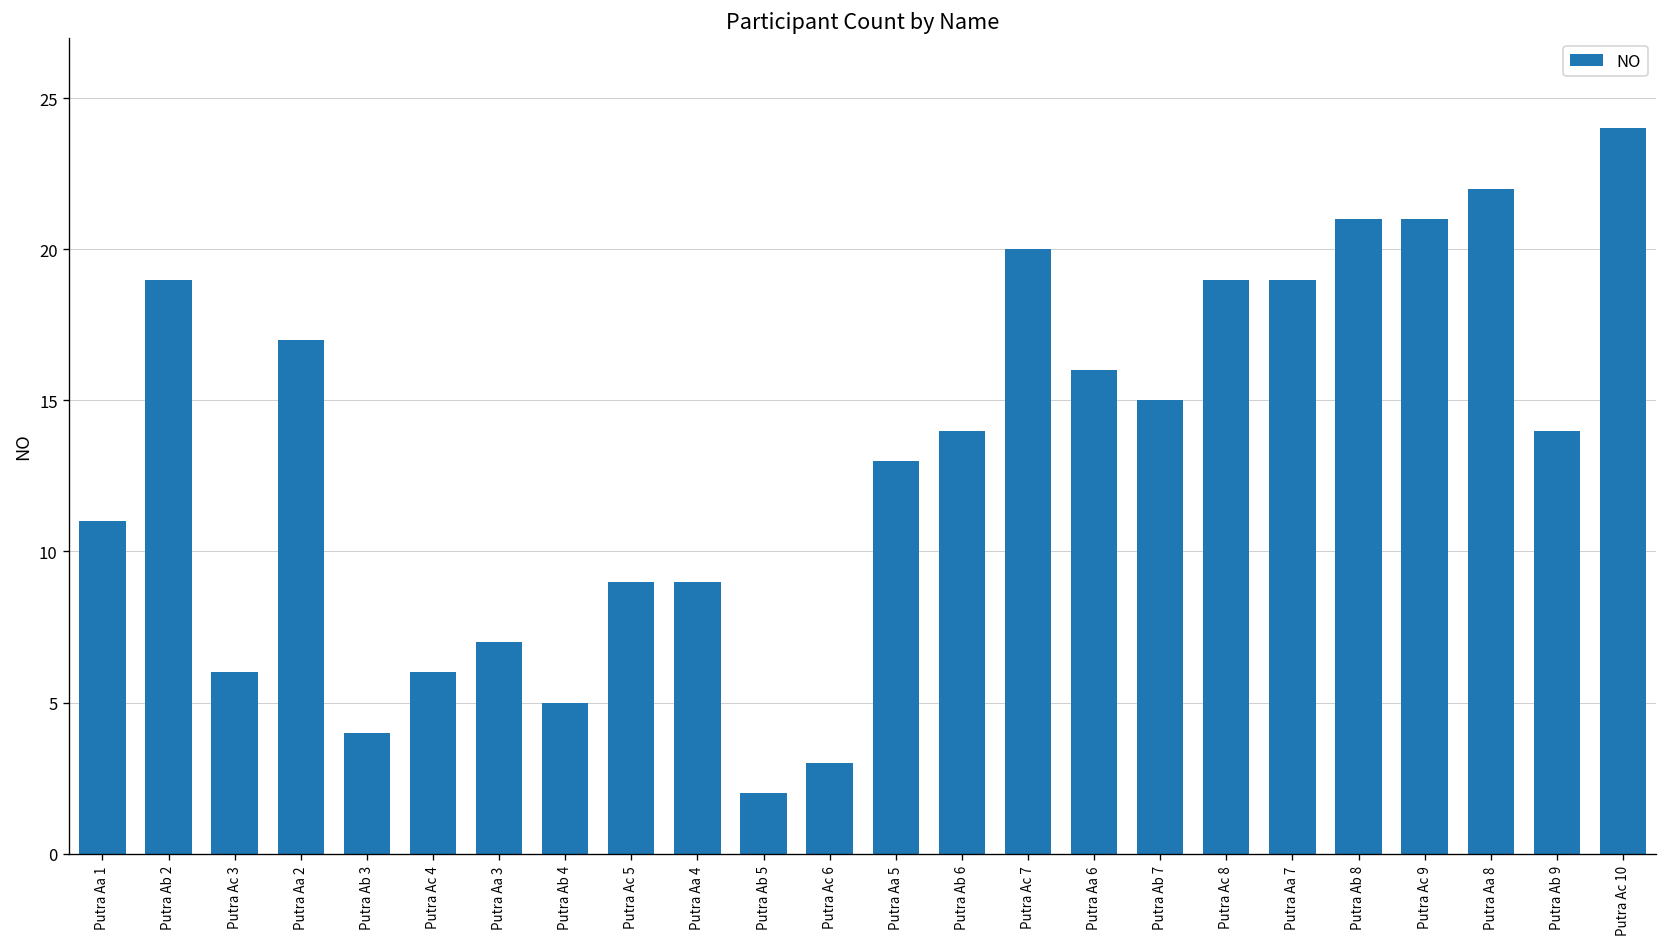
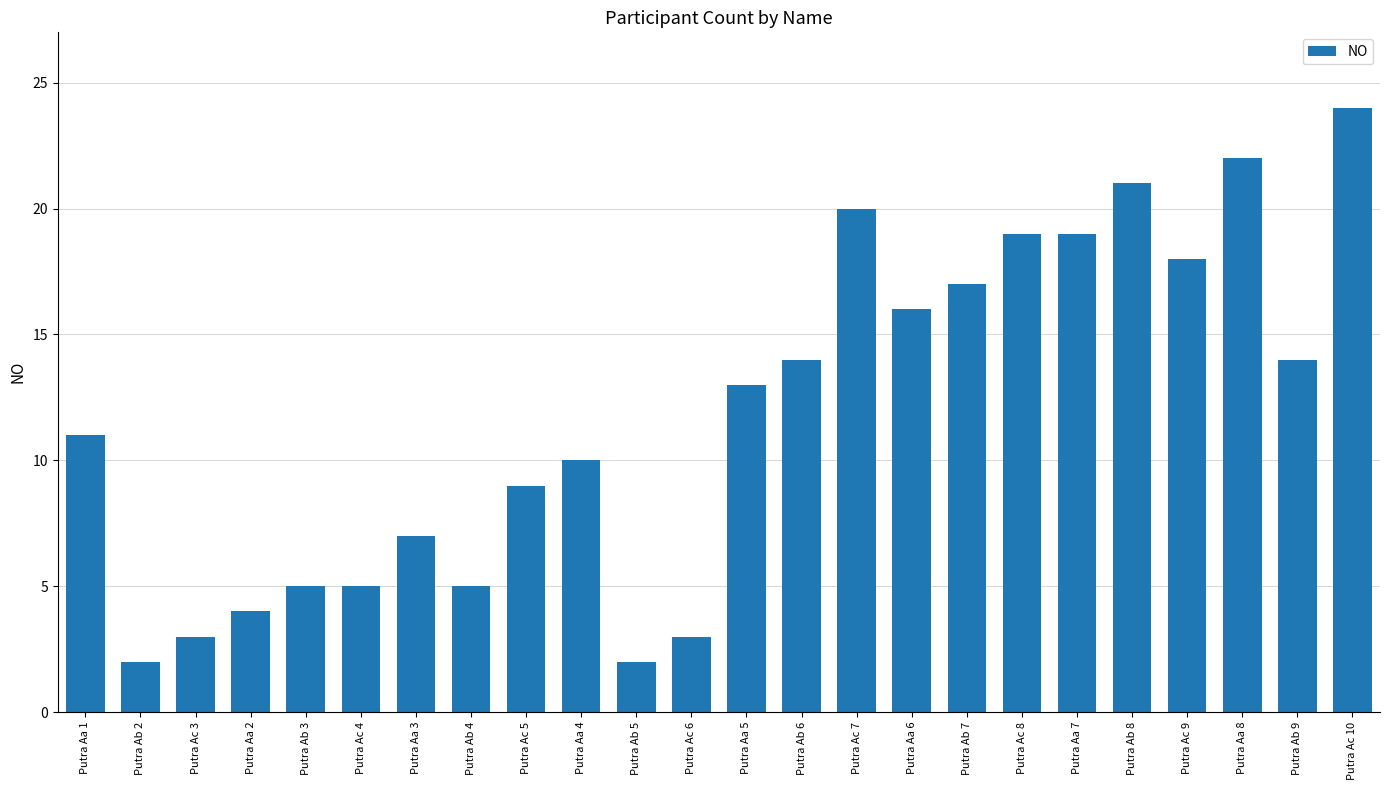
  {
    "Putra Aa 1": 11,
-   "Putra Ab 2": 19,
-   "Putra Ac 3": 6,
-   "Putra Aa 2": 17,
-   "Putra Ab 3": 4,
-   "Putra Ac 4": 6,
+   "Putra Ab 2": 2,
+   "Putra Ac 3": 3,
+   "Putra Aa 2": 4,
+   "Putra Ab 3": 5,
+   "Putra Ac 4": 5,
    "Putra Aa 3": 7,
    "Putra Ab 4": 5,
    "Putra Ac 5": 9,
-   "Putra Aa 4": 9,
+   "Putra Aa 4": 10,
    "Putra Ab 5": 2,
    "Putra Ac 6": 3,
    "Putra Aa 5": 13,
    "Putra Ab 6": 14,
    "Putra Ac 7": 20,
    "Putra Aa 6": 16,
-   "Putra Ab 7": 15,
+   "Putra Ab 7": 17,
    "Putra Ac 8": 19,
    "Putra Aa 7": 19,
    "Putra Ab 8": 21,
-   "Putra Ac 9": 21,
+   "Putra Ac 9": 18,
    "Putra Aa 8": 22,
    "Putra Ab 9": 14,
    "Putra Ac 10": 24
  }
